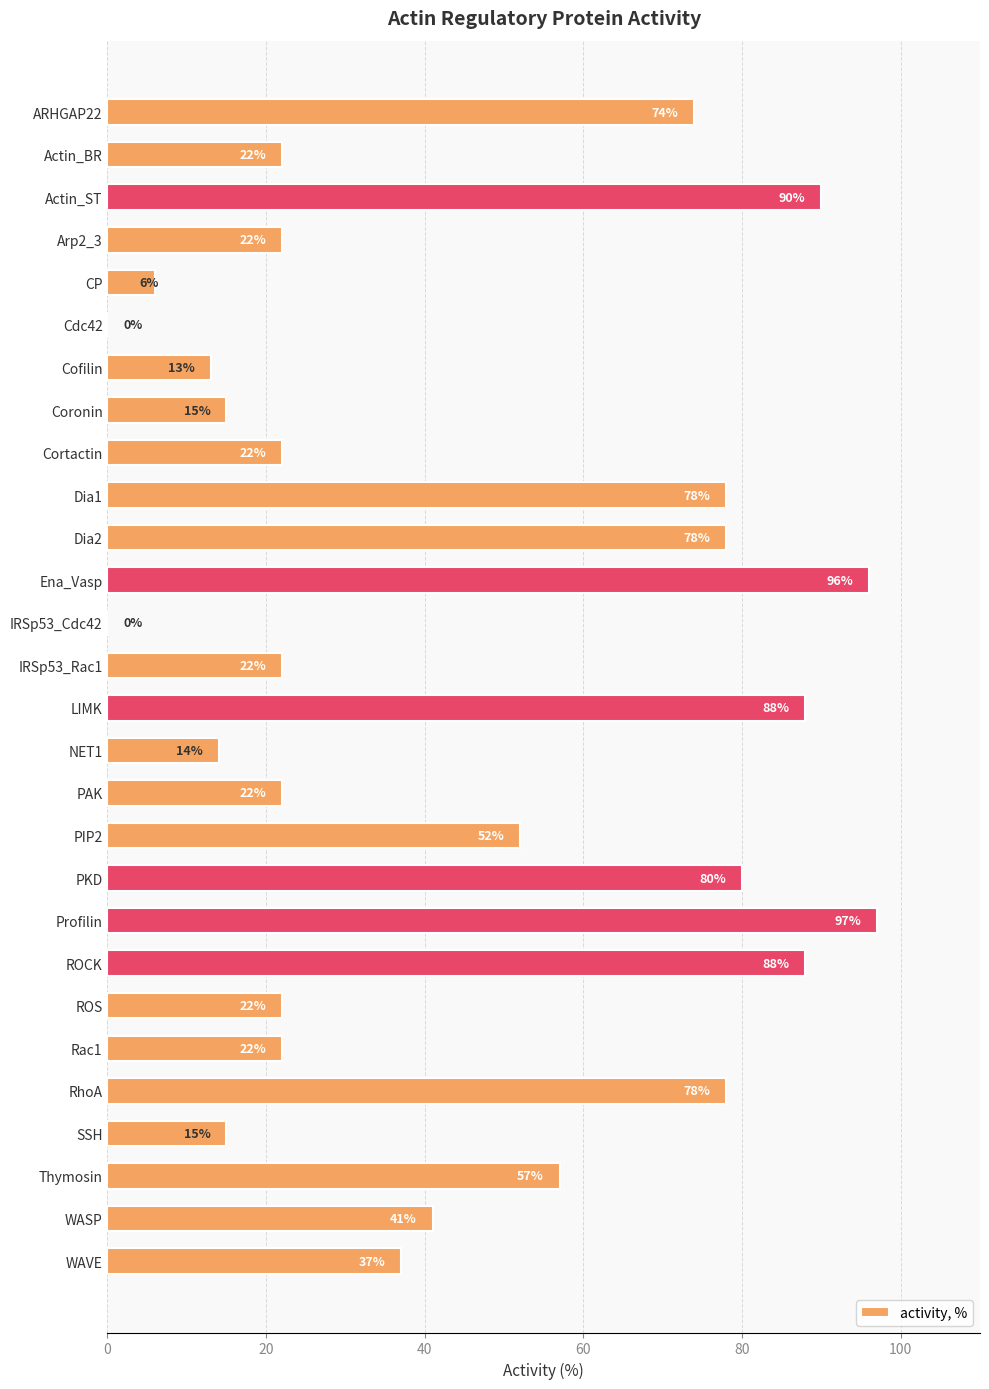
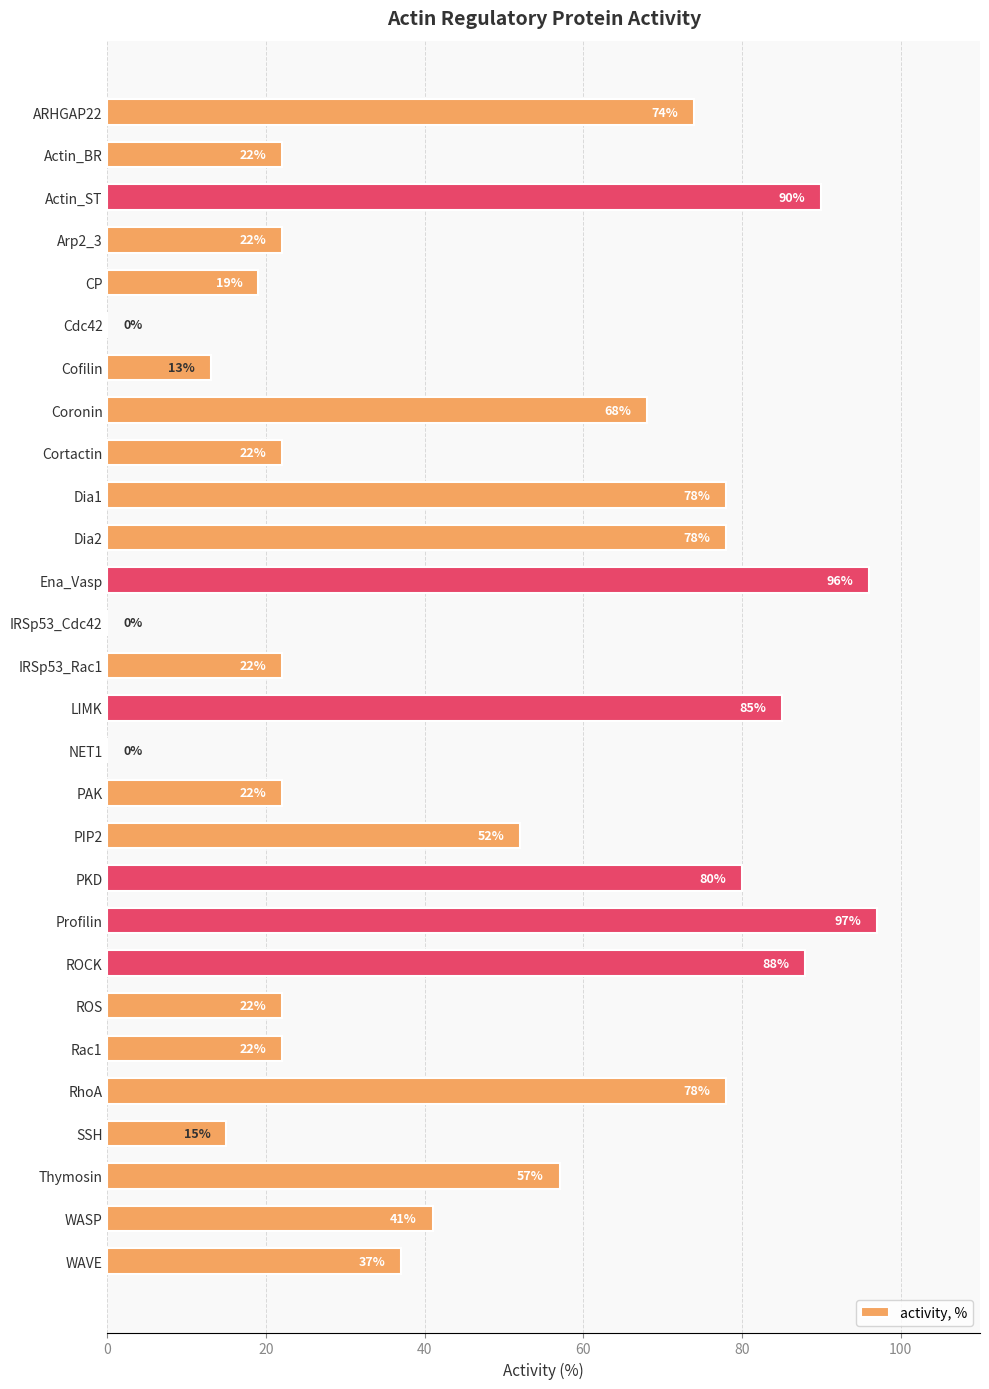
  {
    "ARHGAP22": "74%",
    "Actin_BR": "22%",
    "Actin_ST": "90%",
    "Arp2_3": "22%",
-   "CP": "6%",
+   "CP": "19%",
    "Cdc42": "0%",
    "Cofilin": "13%",
-   "Coronin": "15%",
+   "Coronin": "68%",
    "Cortactin": "22%",
    "Dia1": "78%",
    "Dia2": "78%",
    "Ena_Vasp": "96%",
    "IRSp53_Cdc42": "0%",
    "IRSp53_Rac1": "22%",
-   "LIMK": "88%",
-   "NET1": "14%",
+   "LIMK": "85%",
+   "NET1": "0%",
    "PAK": "22%",
    "PIP2": "52%",
    "PKD": "80%",
    "Profilin": "97%",
    "ROCK": "88%",
    "ROS": "22%",
    "Rac1": "22%",
    "RhoA": "78%",
    "SSH": "15%",
    "Thymosin": "57%",
    "WASP": "41%",
    "WAVE": "37%"
  }
